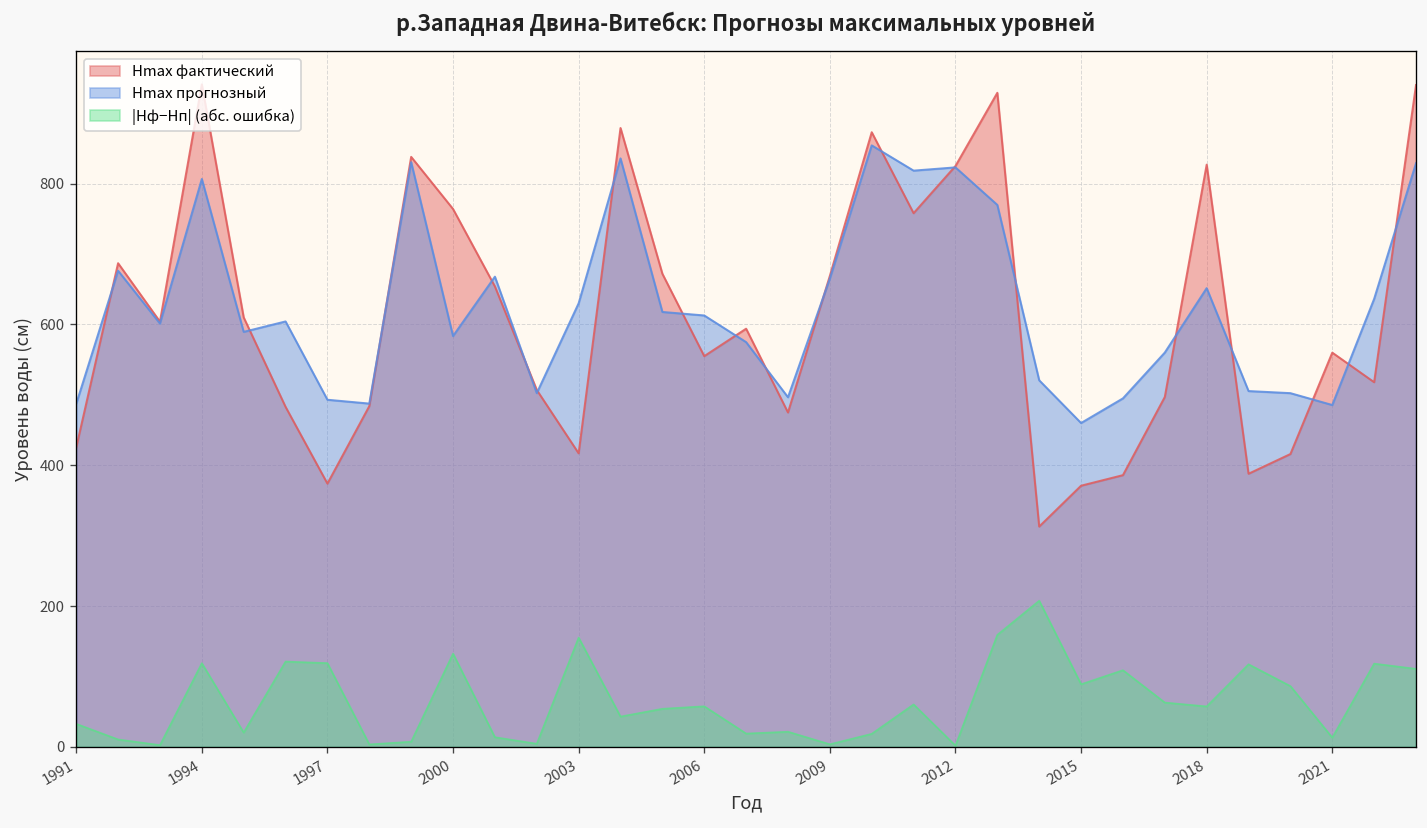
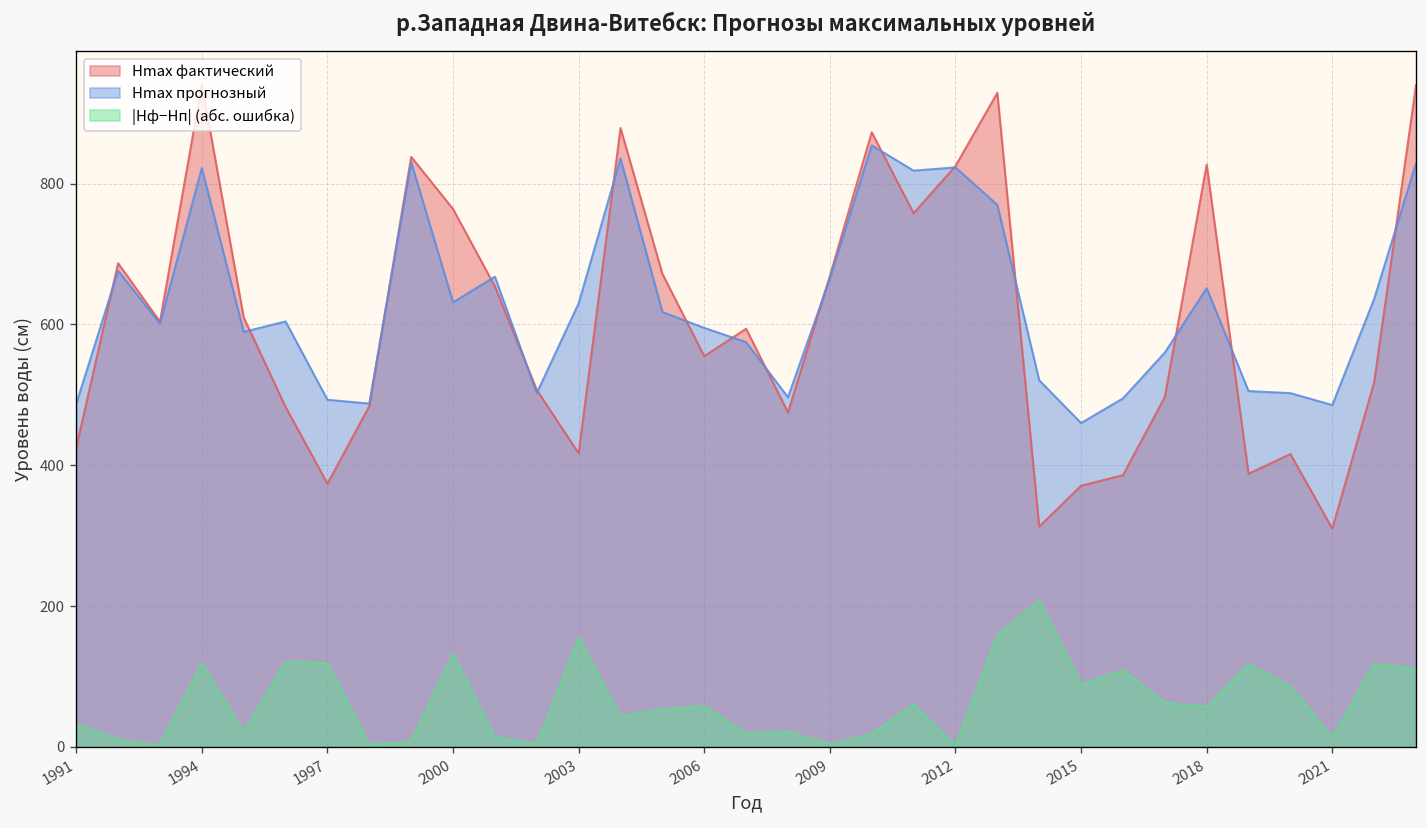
  {
    "Hmax фактический": {
      "1991": 430,
      "1997": 370,
      "2000": 760,
      "2003": 420,
      "2006": 560,
      "2015": 370,
      "2018": 830,
-     "2021": 560
+     "2021": 310
    },
    "Hmax прогнозный": {
      "1991": 490,
-     "1994": 810,
+     "1994": 820,
      "1997": 490,
-     "2000": 580,
+     "2000": 630,
      "2003": 630,
-     "2006": 610,
+     "2006": 600,
      "2015": 460,
      "2018": 650,
      "2021": 490
    },
    "|Hф−Hп| (абс. ошибка)": {
      "1991": 30,
      "1994": 120,
      "1997": 120,
      "2000": 130,
      "2003": 160,
      "2006": 60,
      "2009": 0,
      "2012": 0,
      "2015": 90,
      "2018": 60,
      "2021": 10
    }
  }
